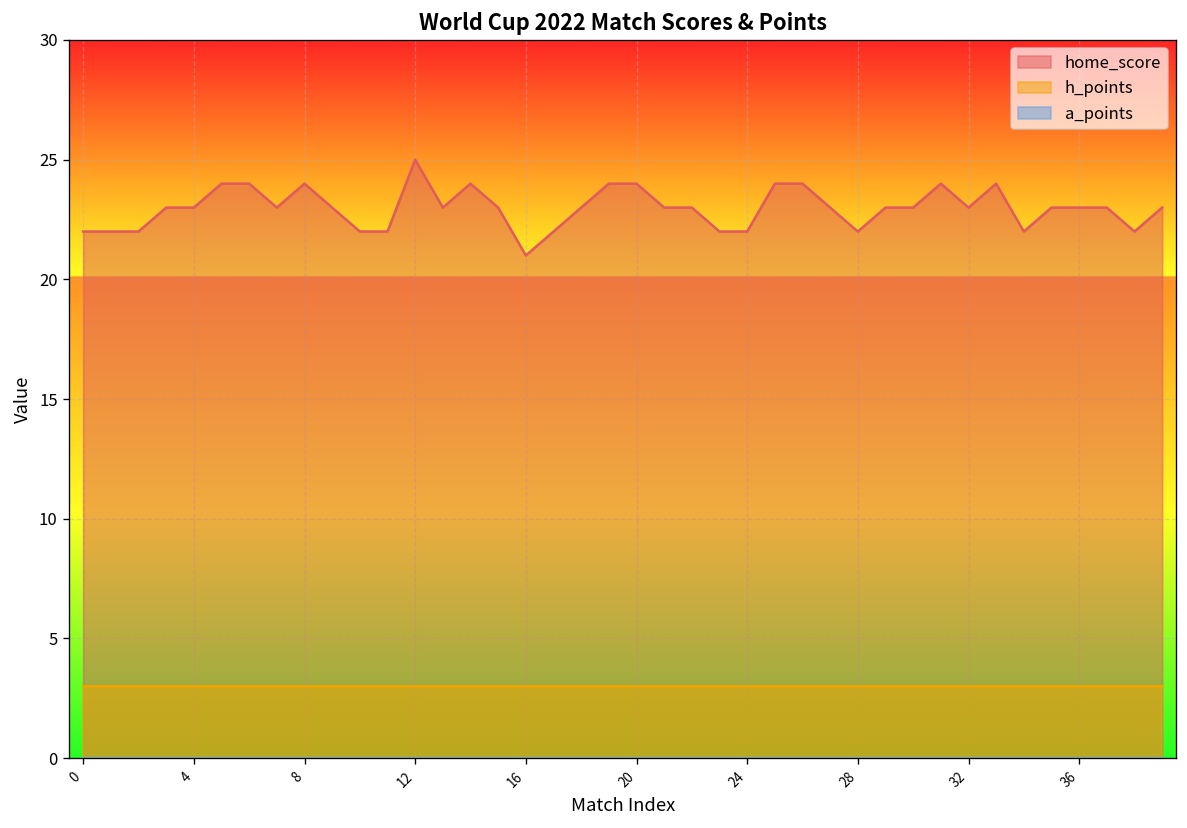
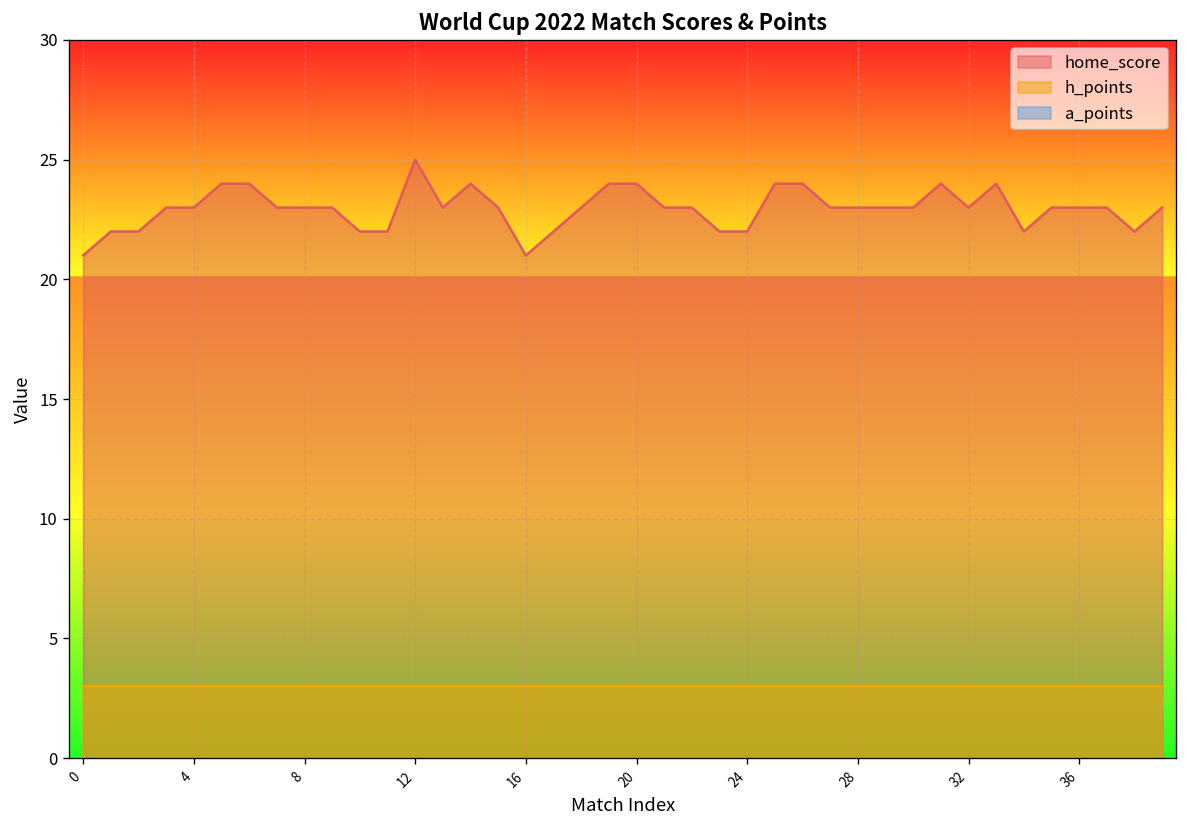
  {
    "home_score": {
-     "0": 22,
+     "0": 21,
      "4": 23,
-     "8": 24,
+     "8": 23,
      "12": 25,
      "16": 21,
      "20": 24,
      "24": 22,
-     "28": 22,
+     "28": 23,
      "32": 23,
      "36": 23
    },
    "h_points": {
      "0": 3,
      "4": 3,
      "8": 3,
      "12": 3,
      "16": 3,
      "20": 3,
      "24": 3,
      "28": 3,
      "32": 3,
      "36": 3
    },
    "a_points": {
      "0": 0,
      "4": 0,
      "8": 0,
      "12": 0,
      "16": 0,
      "20": 0,
      "24": 0,
      "28": 0,
      "32": 0,
      "36": 0
    }
  }
